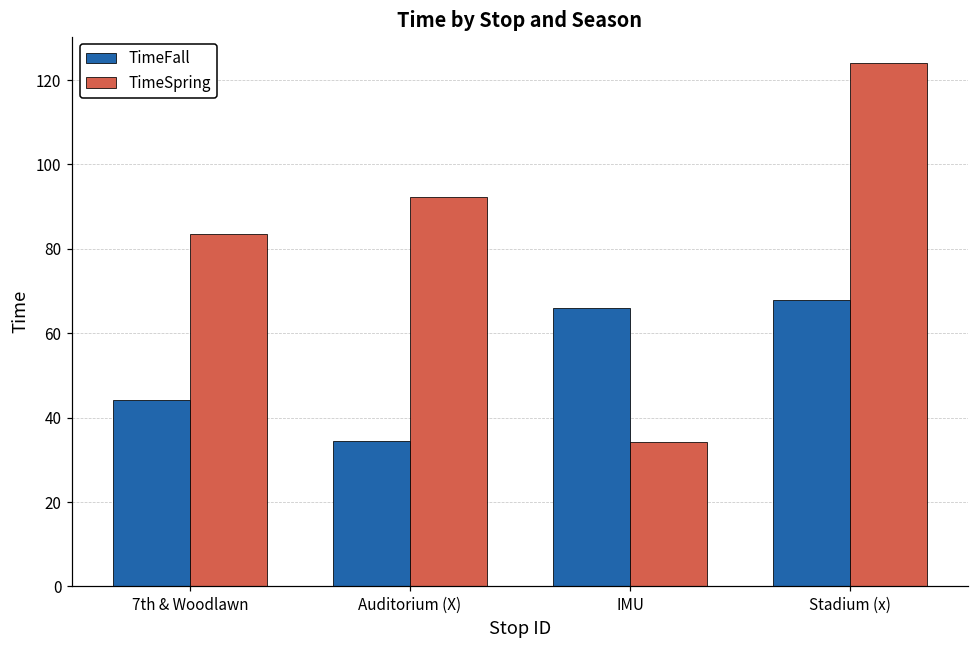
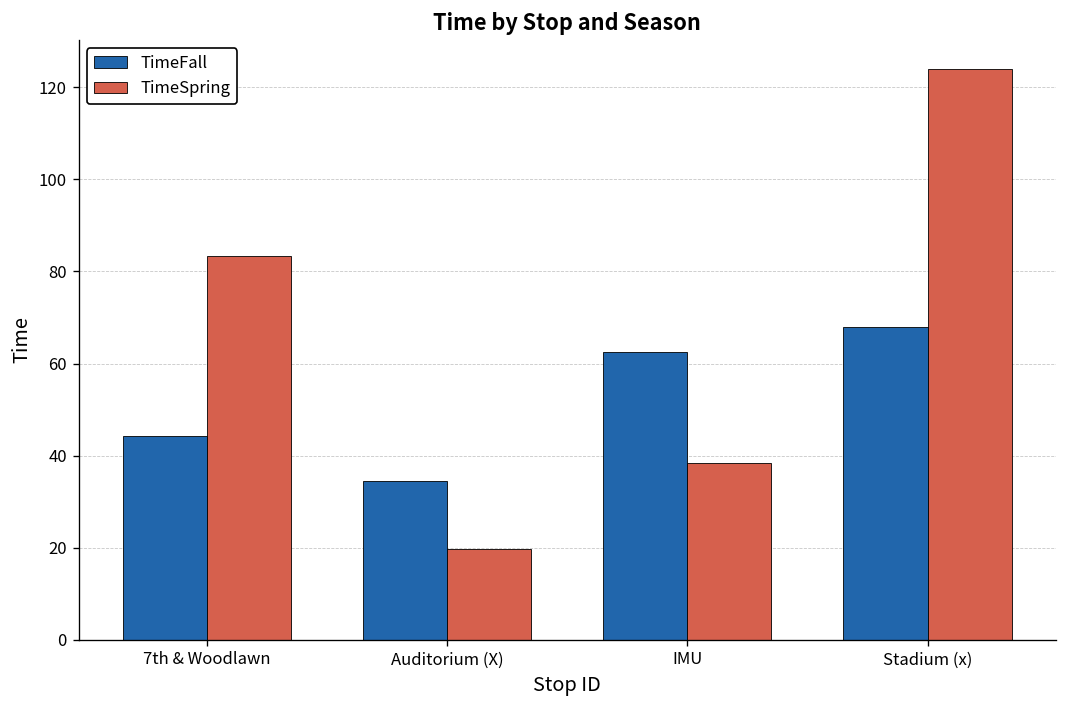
  {
    "TimeFall": {
      "7th & Woodlawn": 44,
      "Auditorium (X)": 35,
-     "IMU": 66,
+     "IMU": 63,
      "Stadium (x)": 68
    },
    "TimeSpring": {
      "7th & Woodlawn": 83,
-     "Auditorium (X)": 92,
-     "IMU": 34,
+     "Auditorium (X)": 20,
+     "IMU": 38,
      "Stadium (x)": 124
    }
  }
